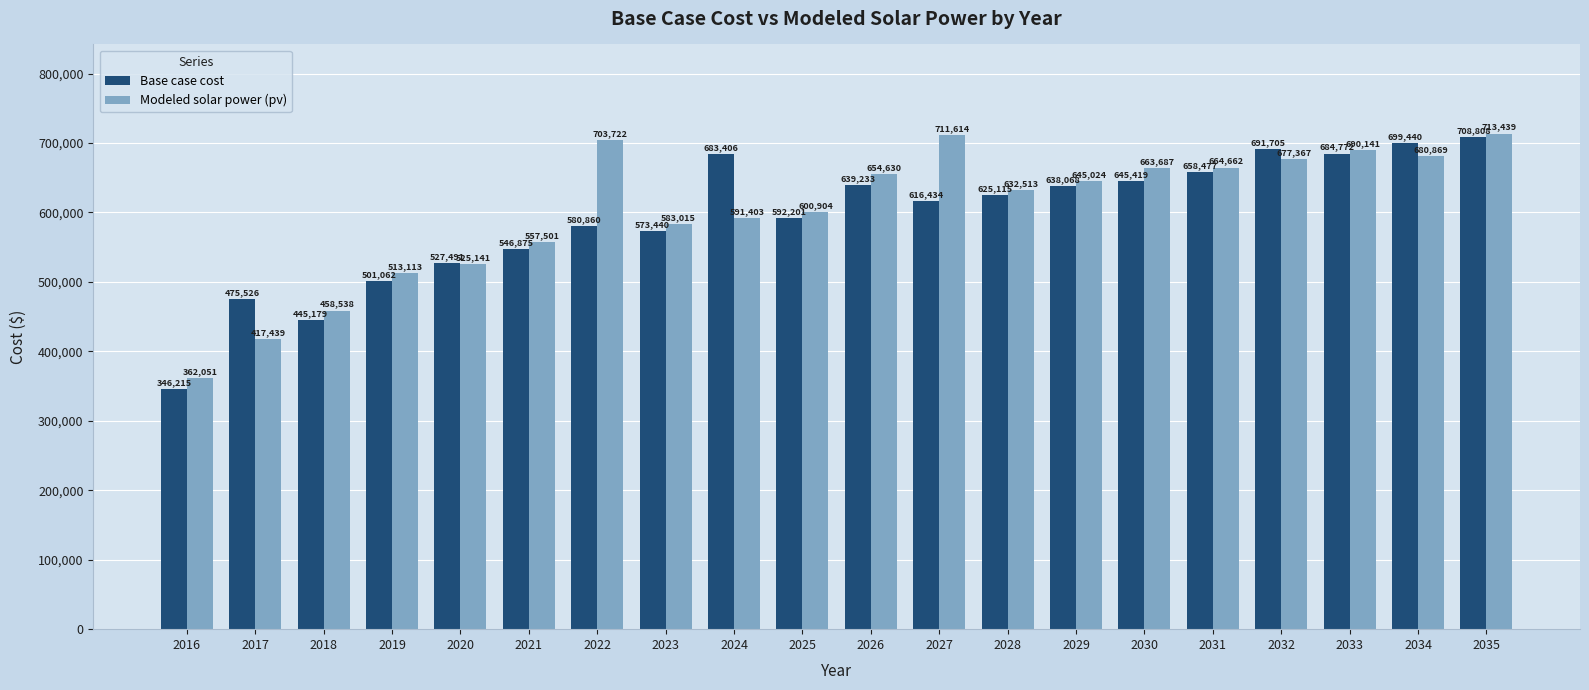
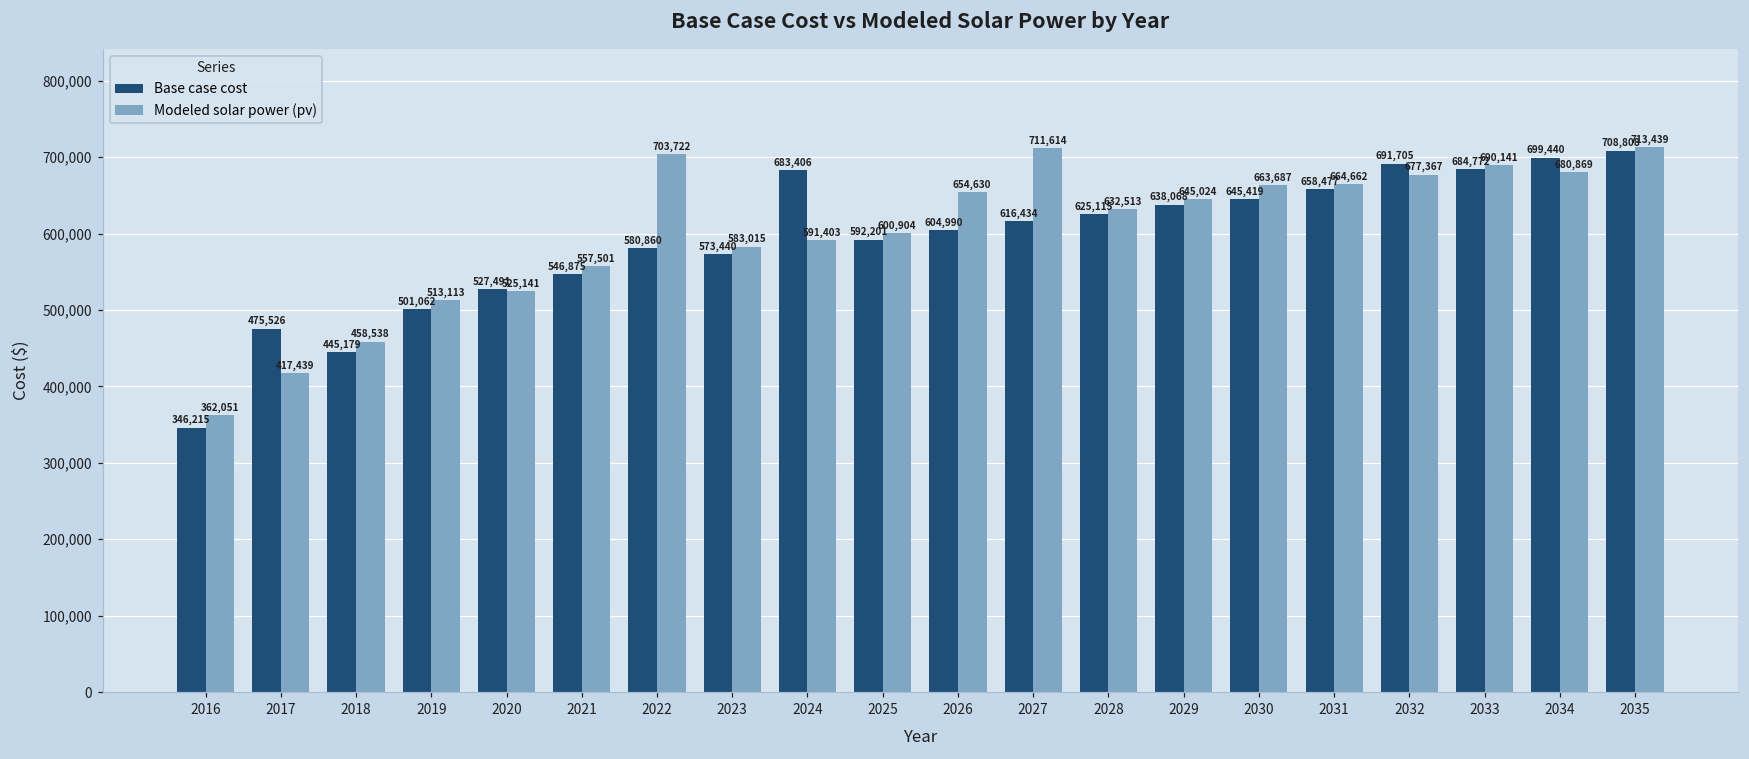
  {
    "Base case cost": {
      "2017": "475,526",
      "2024": "683,406",
      "2025": "592,201",
-     "2026": "639,233",
+     "2026": "604,990",
      "2027": "616,434",
      "2028": "625,115",
      "2029": "638,068",
      "2031": "658,477",
      "2033": "684,772",
      "2034": "699,440"
    },
    "Modeled solar power (pv)": {
      "2017": "417,439",
      "2018": "458,538",
      "2023": "583,015",
      "2024": "591,403",
      "2026": "654,630",
      "2029": "645,024"
    }
  }
